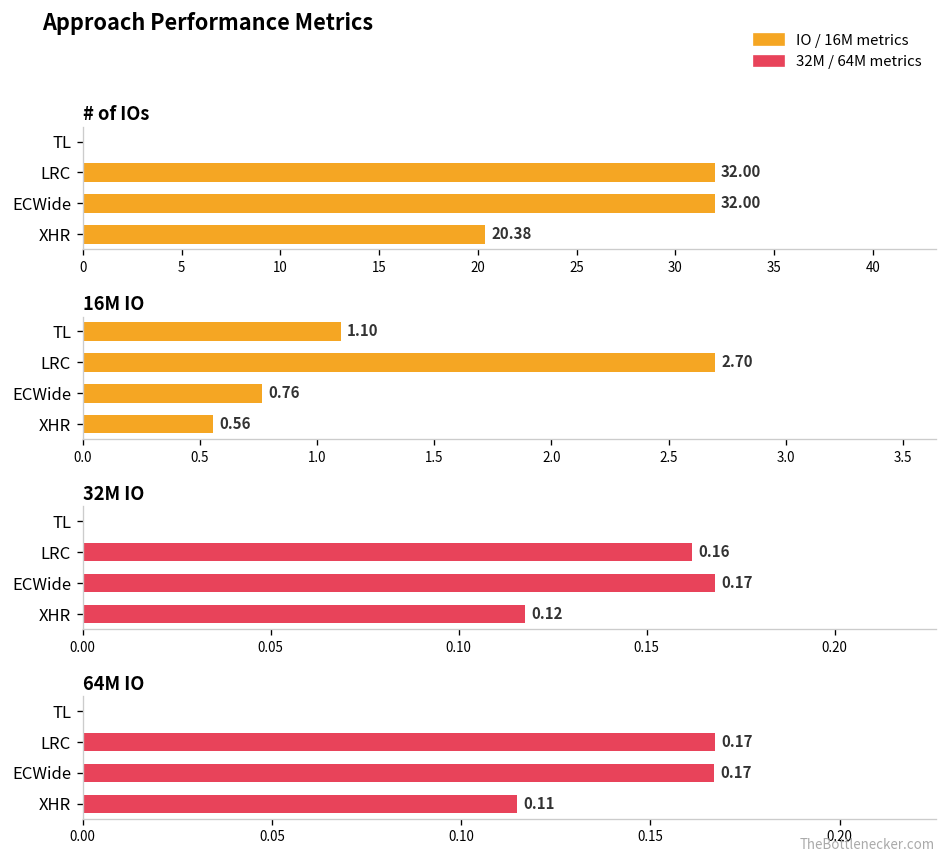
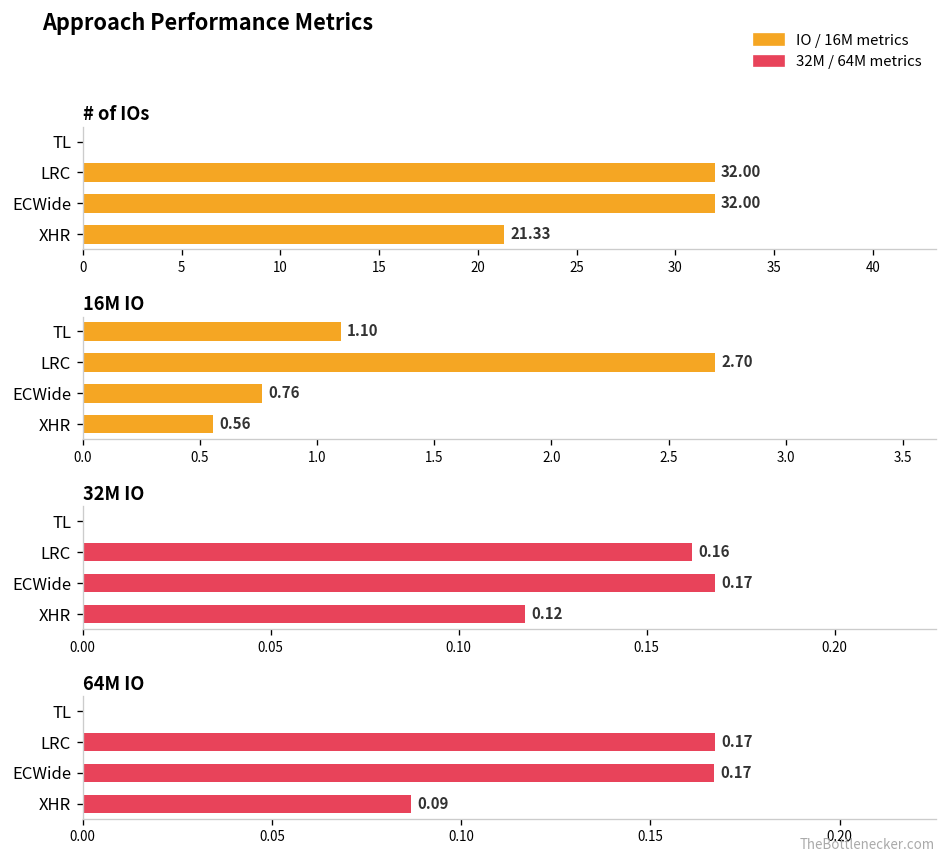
  {
    "# of IOs": {
      "LRC": 32.00,
      "ECWide": 32.00,
-     "XHR": 20.38
+     "XHR": 21.33
    },
    "16M IO": {
      "TL": 1.10,
      "LRC": 2.70,
      "ECWide": 0.76,
      "XHR": 0.56
    },
    "32M IO": {
      "LRC": 0.16,
      "ECWide": 0.17,
      "XHR": 0.12
    },
    "64M IO": {
      "LRC": 0.17,
      "ECWide": 0.17,
-     "XHR": 0.11
+     "XHR": 0.09
    }
  }
